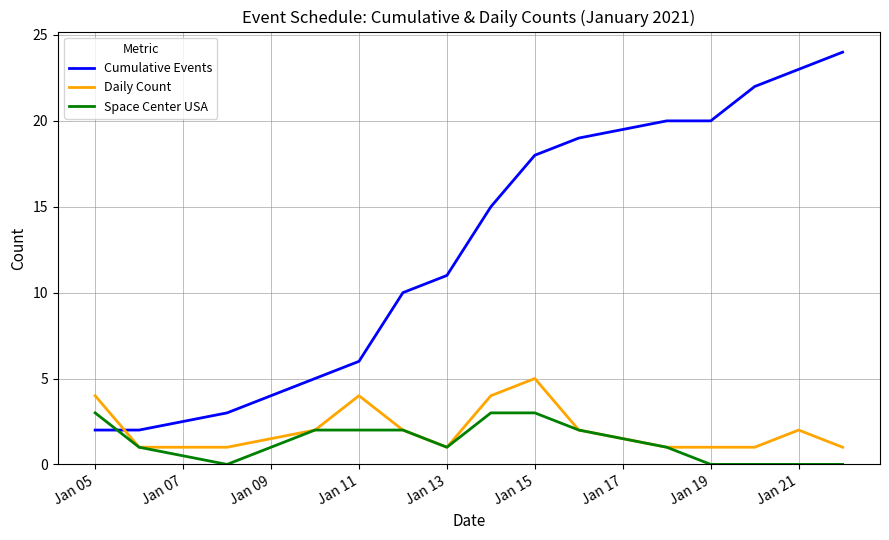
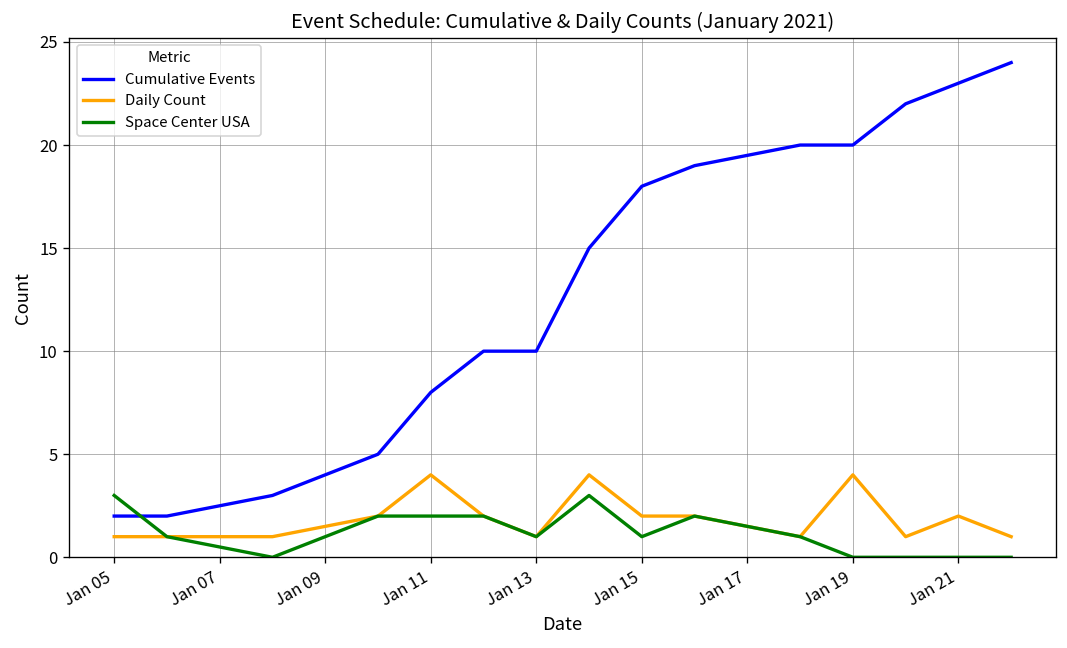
  {
    "Cumulative Events": {
      "Jan 05": 2,
-     "Jan 11": 6,
-     "Jan 13": 11,
+     "Jan 11": 8,
+     "Jan 13": 10,
      "Jan 15": 18,
      "Jan 19": 20,
      "Jan 21": 23
    },
    "Daily Count": {
-     "Jan 05": 4,
+     "Jan 05": 1,
      "Jan 11": 4,
-     "Jan 15": 5,
-     "Jan 19": 1,
+     "Jan 15": 2,
+     "Jan 19": 4,
      "Jan 21": 2
    },
    "Space Center USA": {
      "Jan 05": 3,
      "Jan 11": 2,
-     "Jan 15": 3,
+     "Jan 15": 1,
      "Jan 19": 0,
      "Jan 21": 0
    }
  }
